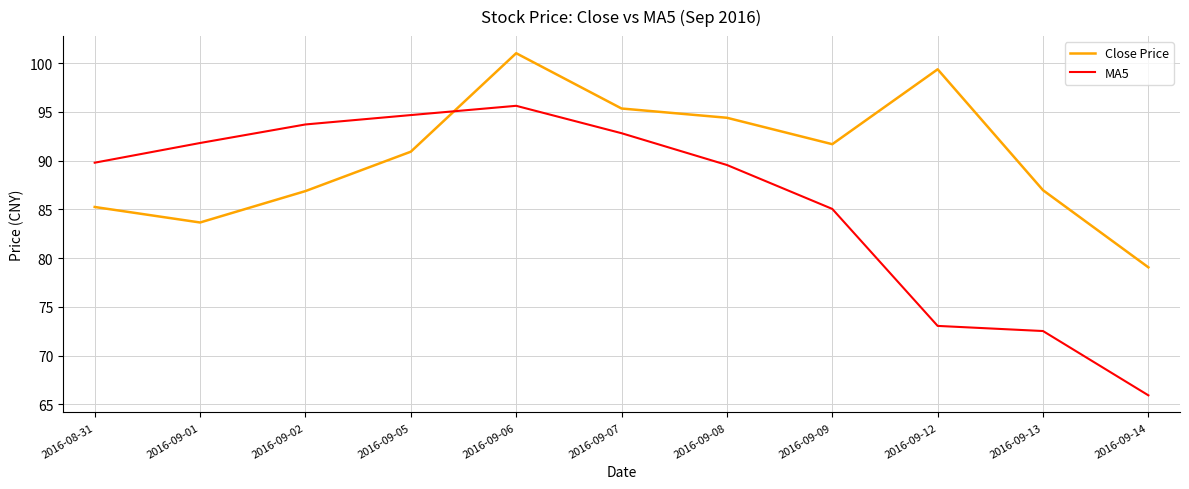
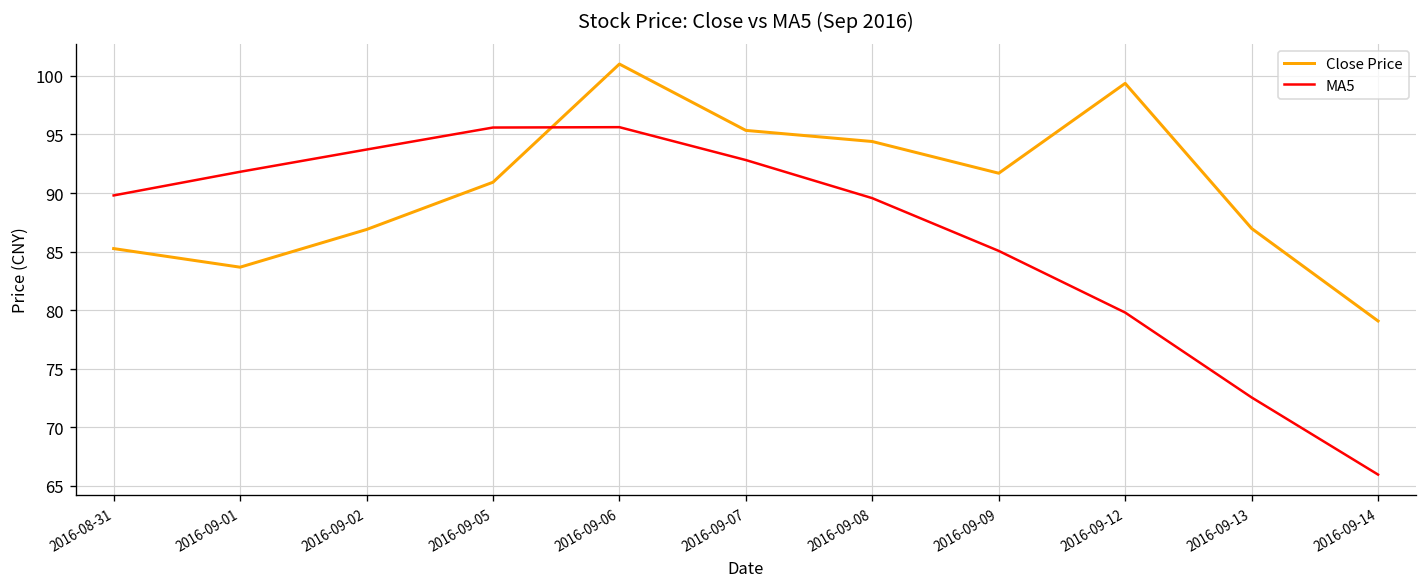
  {
    "Close Price": {
      "2016-08-31": 85,
      "2016-09-01": 84,
      "2016-09-02": 87,
      "2016-09-05": 91,
      "2016-09-06": 101,
      "2016-09-07": 95,
      "2016-09-08": 94,
      "2016-09-09": 92,
      "2016-09-12": 99,
      "2016-09-13": 87,
      "2016-09-14": 79
    },
    "MA5": {
      "2016-08-31": 90,
      "2016-09-01": 92,
      "2016-09-02": 94,
-     "2016-09-05": 95,
+     "2016-09-05": 96,
      "2016-09-06": 96,
      "2016-09-07": 93,
      "2016-09-08": 90,
      "2016-09-09": 85,
-     "2016-09-12": 73,
+     "2016-09-12": 80,
      "2016-09-13": 73,
      "2016-09-14": 66
    }
  }
